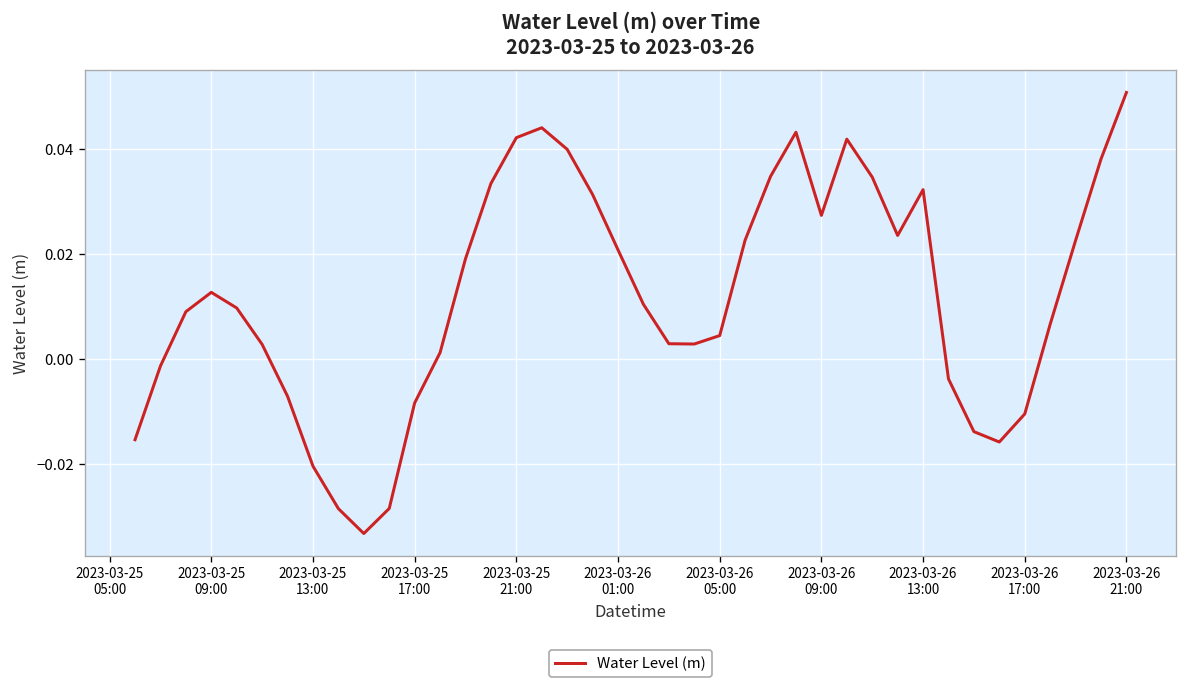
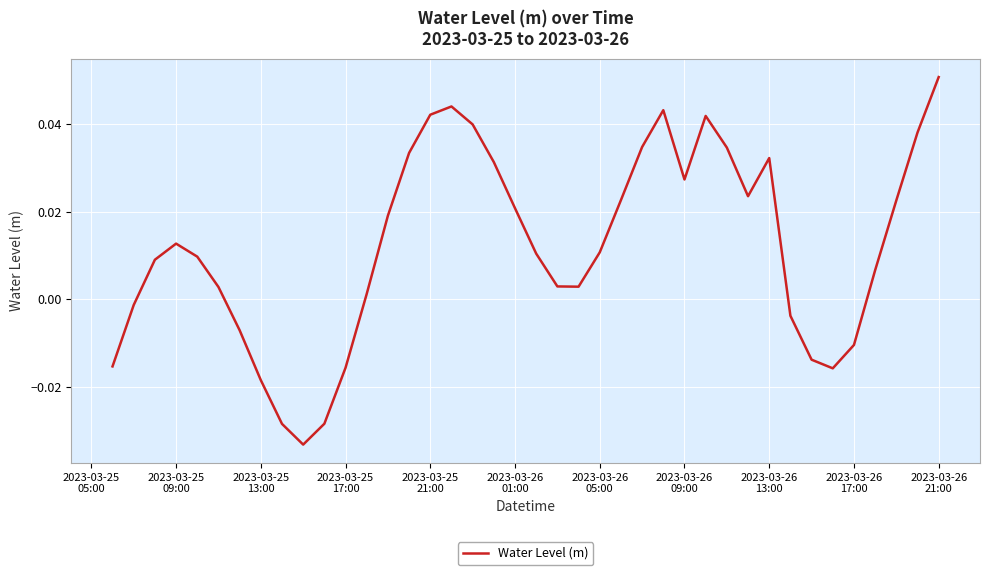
  {
    "2023-03-25 09:00": 0.013,
-   "2023-03-25 13:00": -0.020,
-   "2023-03-25 17:00": -0.008,
+   "2023-03-25 13:00": -0.018,
+   "2023-03-25 17:00": -0.016,
    "2023-03-25 21:00": 0.042,
    "2023-03-26 01:00": 0.021,
-   "2023-03-26 05:00": 0.005,
+   "2023-03-26 05:00": 0.011,
    "2023-03-26 09:00": 0.027,
    "2023-03-26 13:00": 0.032,
    "2023-03-26 17:00": -0.010,
    "2023-03-26 21:00": 0.051
  }
